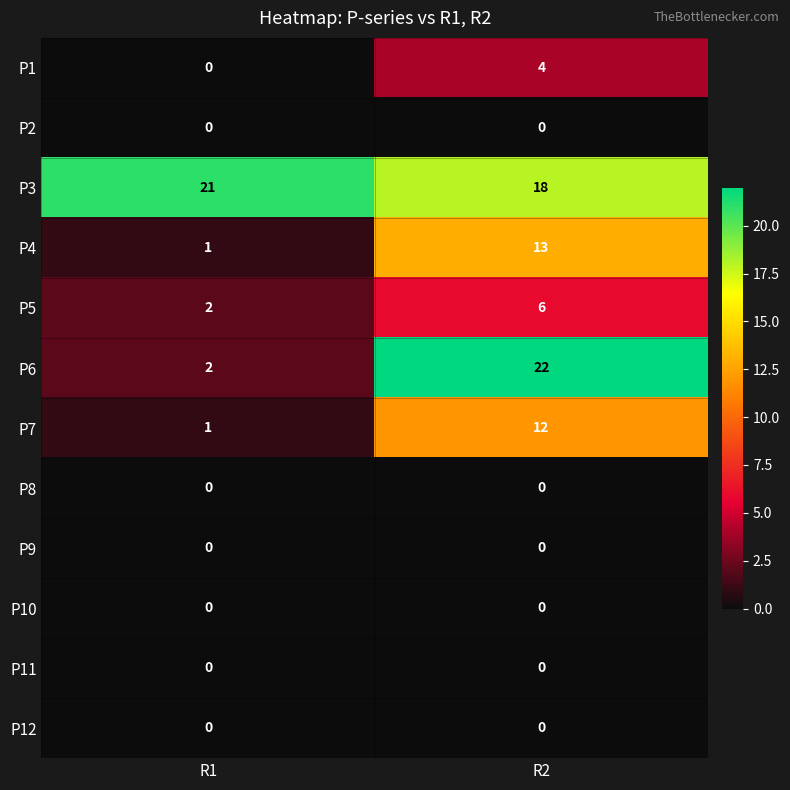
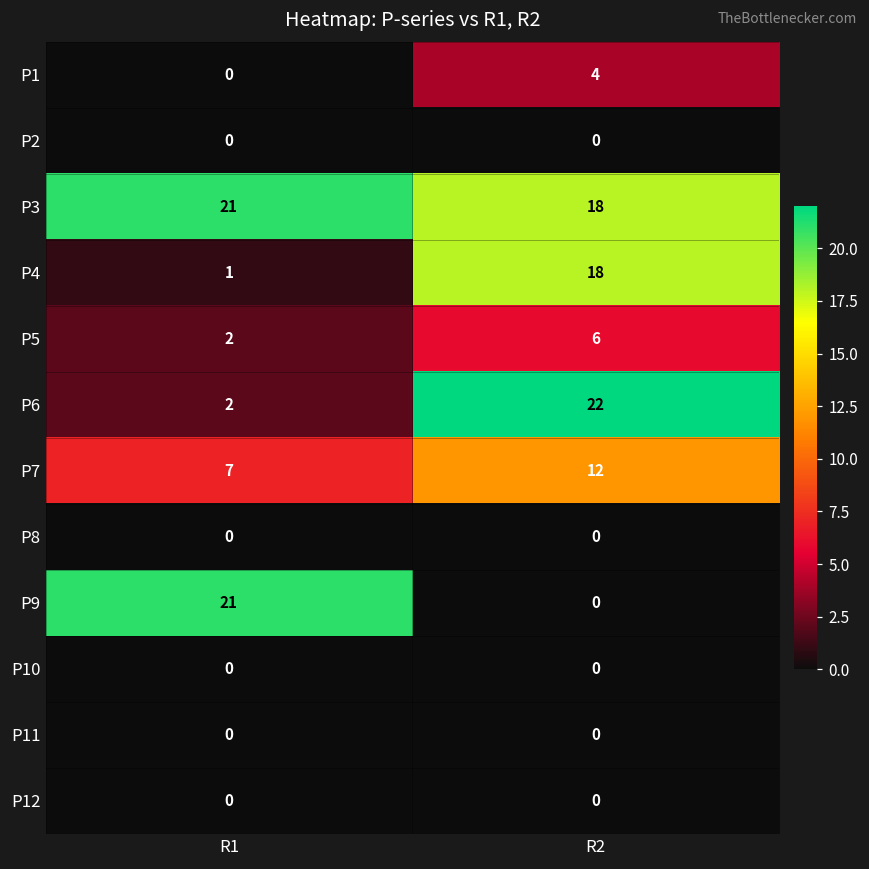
  {
    "P1": {
      "R1": 0,
      "R2": 4
    },
    "P2": {
      "R1": 0,
      "R2": 0
    },
    "P3": {
      "R1": 21,
      "R2": 18
    },
    "P4": {
      "R1": 1,
-     "R2": 13
+     "R2": 18
    },
    "P5": {
      "R1": 2,
      "R2": 6
    },
    "P6": {
      "R1": 2,
      "R2": 22
    },
    "P7": {
-     "R1": 1,
+     "R1": 7,
      "R2": 12
    },
    "P8": {
      "R1": 0,
      "R2": 0
    },
    "P9": {
-     "R1": 0,
+     "R1": 21,
      "R2": 0
    },
    "P10": {
      "R1": 0,
      "R2": 0
    },
    "P11": {
      "R1": 0,
      "R2": 0
    },
    "P12": {
      "R1": 0,
      "R2": 0
    }
  }
